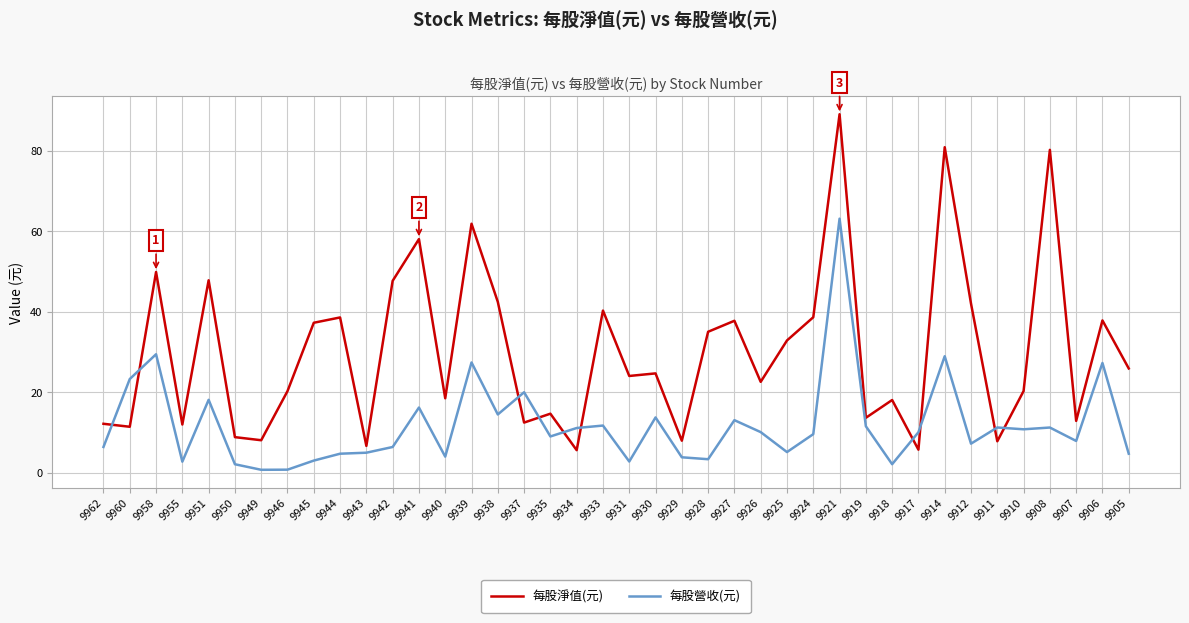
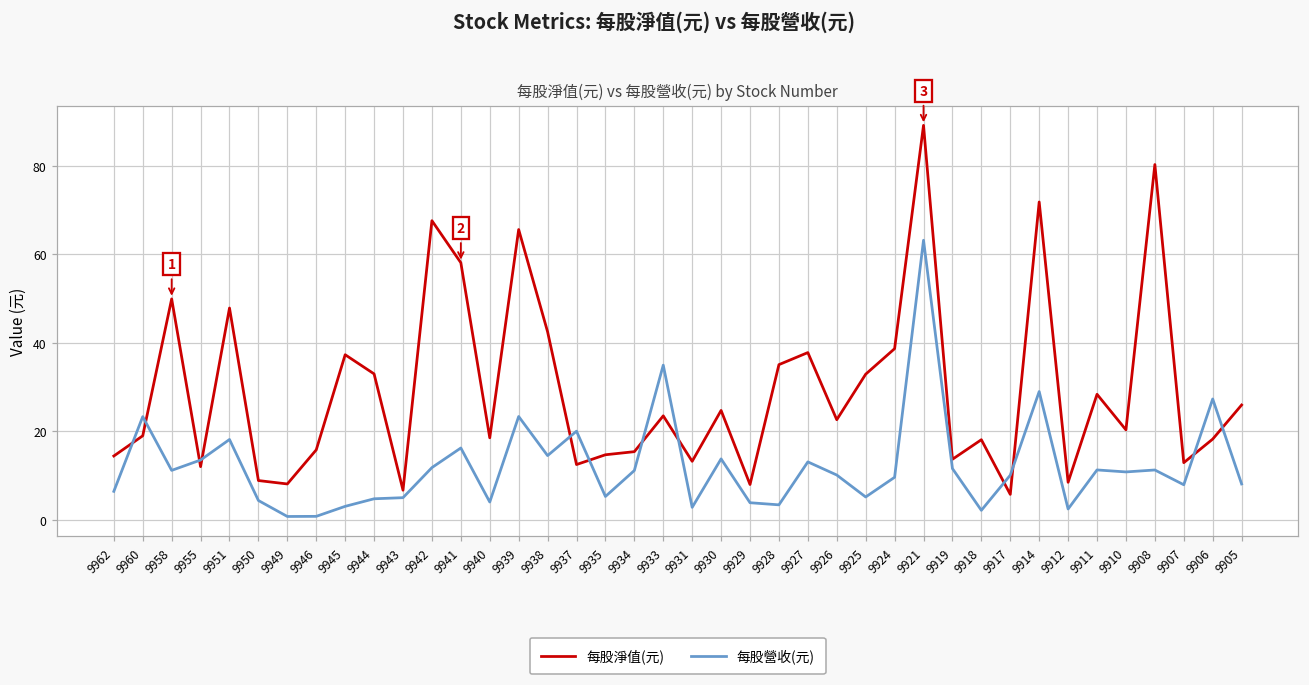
  {
    "每股淨值(元)": {
-     "9962": 12,
-     "9960": 11,
+     "9962": 14,
+     "9960": 19,
      "9955": 12,
      "9951": 48,
      "9950": 9,
      "9949": 8,
-     "9946": 20,
+     "9946": 16,
      "9945": 37,
-     "9944": 39,
+     "9944": 33,
      "9943": 7,
-     "9942": 48,
+     "9942": 68,
      "9940": 19,
-     "9939": 62,
+     "9939": 66,
      "9938": 42,
      "9937": 12,
      "9935": 15,
-     "9934": 6,
-     "9933": 40,
-     "9931": 24,
+     "9934": 15,
+     "9933": 23,
+     "9931": 13,
      "9930": 25,
      "9929": 8,
      "9928": 35,
      "9927": 38,
      "9926": 23,
      "9925": 33,
      "9924": 39,
      "9919": 14,
      "9918": 18,
      "9917": 6,
-     "9914": 81,
-     "9912": 42,
-     "9911": 8,
+     "9914": 72,
+     "9912": 8,
+     "9911": 28,
      "9910": 20,
      "9908": 80,
      "9907": 13,
-     "9906": 38,
+     "9906": 18,
      "9905": 26
    },
    "每股營收(元)": {
      "9962": 6,
      "9960": 23,
-     "9958": 29,
-     "9955": 3,
+     "9958": 11,
+     "9955": 14,
      "9951": 18,
-     "9950": 2,
+     "9950": 4,
      "9949": 1,
      "9946": 1,
      "9945": 3,
      "9944": 5,
      "9943": 5,
-     "9942": 6,
+     "9942": 12,
      "9941": 16,
      "9940": 4,
-     "9939": 27,
+     "9939": 23,
      "9938": 15,
      "9937": 20,
-     "9935": 9,
+     "9935": 5,
      "9934": 11,
-     "9933": 12,
+     "9933": 35,
      "9931": 3,
      "9930": 14,
      "9929": 4,
      "9928": 3,
      "9927": 13,
      "9926": 10,
      "9925": 5,
      "9924": 10,
      "9921": 63,
      "9919": 12,
      "9918": 2,
      "9917": 10,
      "9914": 29,
-     "9912": 7,
+     "9912": 2,
      "9911": 11,
      "9910": 11,
      "9908": 11,
      "9907": 8,
      "9906": 27,
-     "9905": 5
+     "9905": 8
    }
  }
